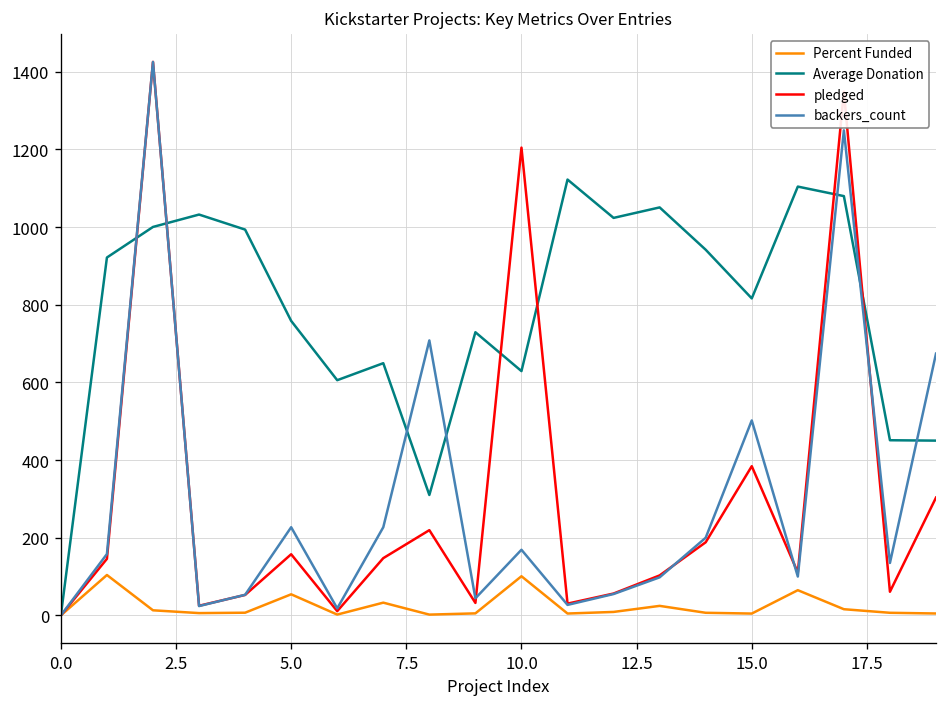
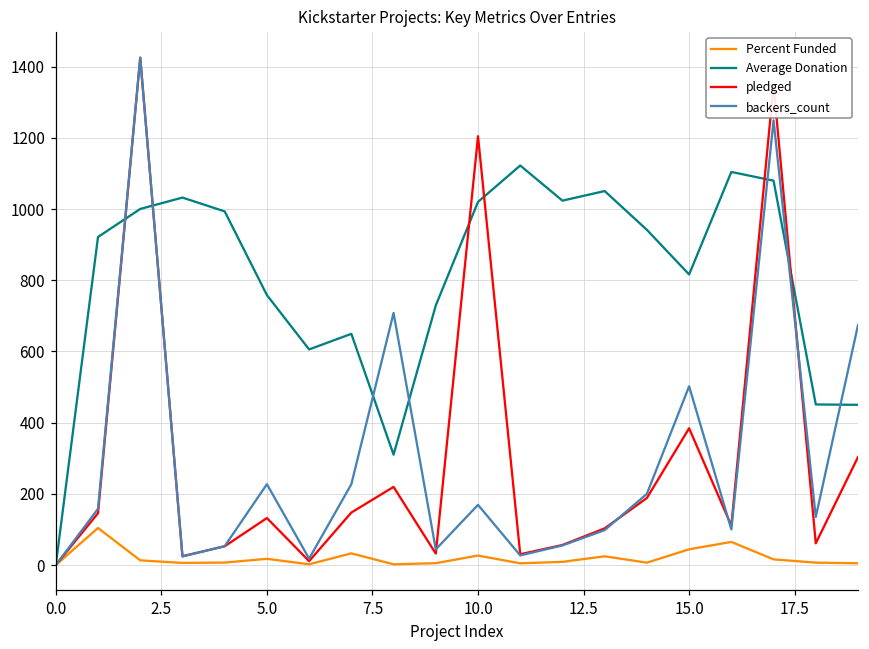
  {
    "Percent Funded": {
-     "5.0": 50,
-     "10.0": 100,
-     "15.0": 0
+     "5.0": 20,
+     "10.0": 30,
+     "15.0": 40
    },
    "Average Donation": {
      "5.0": 760,
-     "10.0": 630,
+     "10.0": 1020,
      "15.0": 820
    },
    "pledged": {
-     "5.0": 160,
+     "5.0": 130,
      "10.0": 1200,
      "15.0": 380
    },
    "backers_count": {
      "5.0": 230,
      "10.0": 170,
      "15.0": 500
    }
  }
